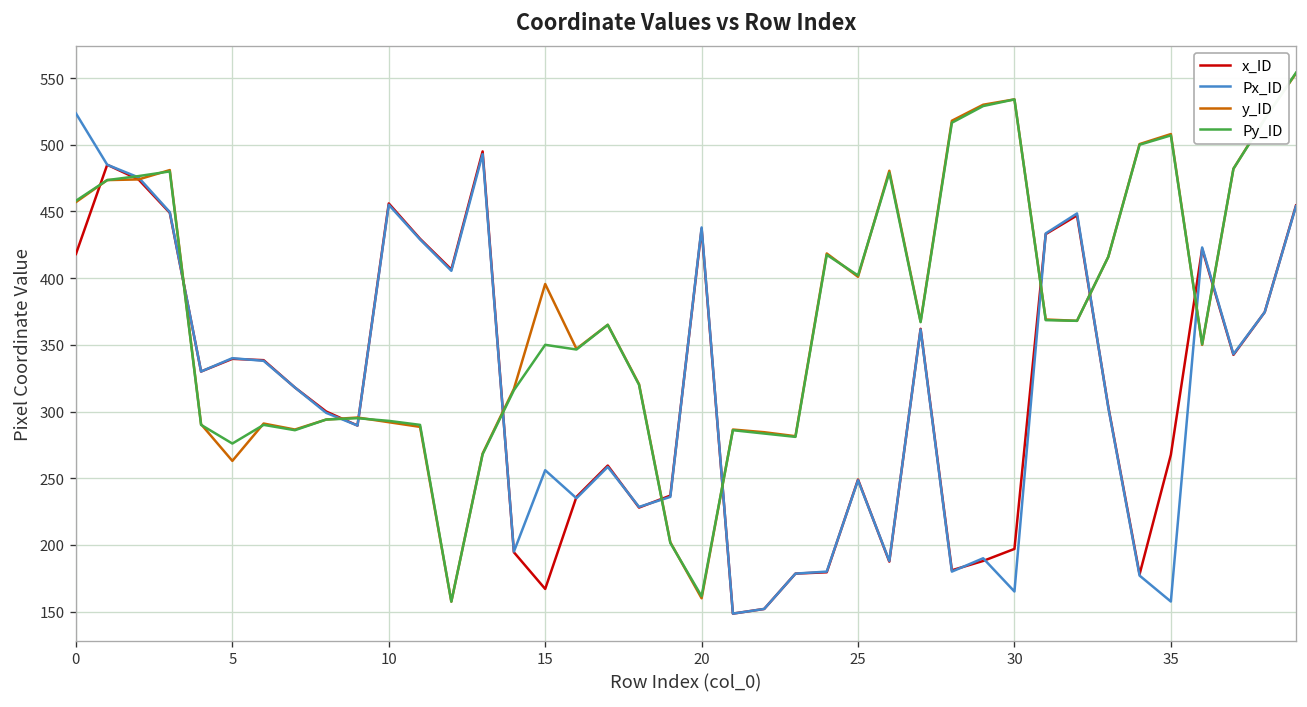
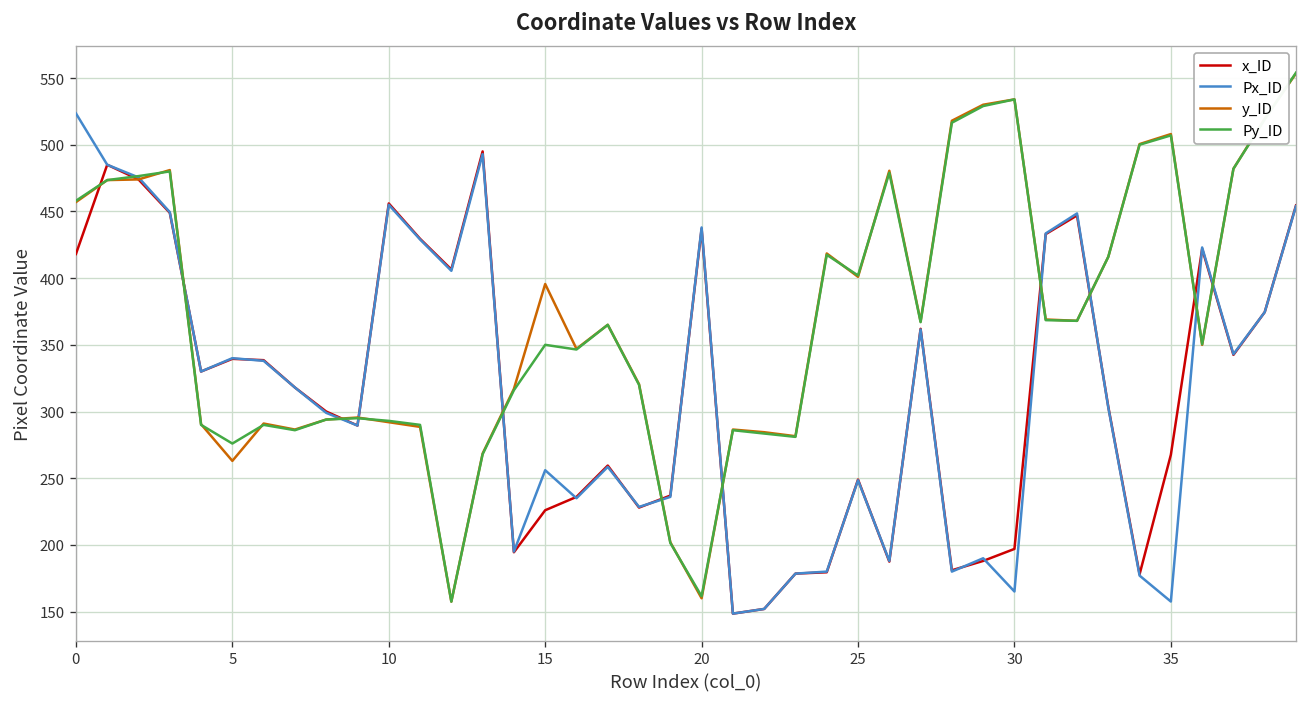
  {
    "x_ID": {
      "0": 418,
-     "15": 167,
+     "15": 226,
      "30": 197,
      "35": 268
    },
    "Px_ID": {
      "0": 524,
      "15": 256,
      "30": 165,
      "35": 158
    },
    "y_ID": {
      "5": 263,
      "15": 396
    },
    "Py_ID": {
      "5": 276,
      "15": 350
    }
  }
